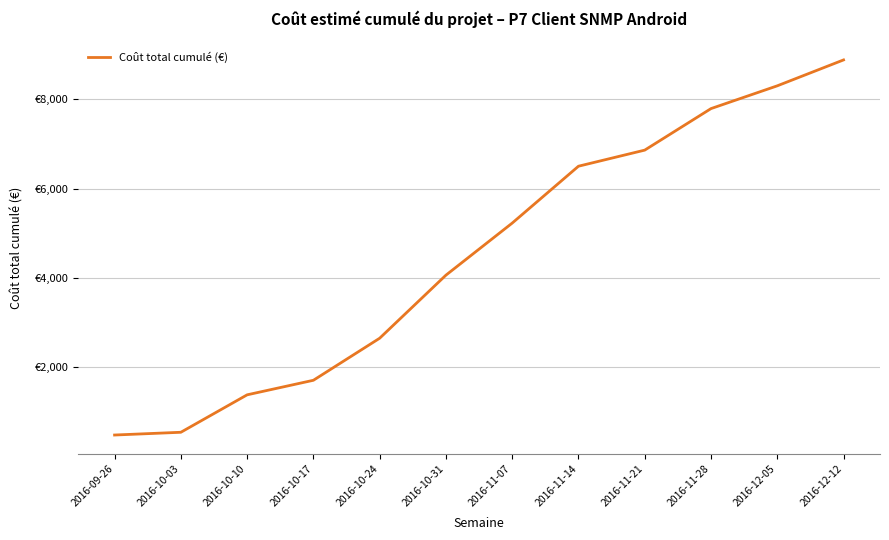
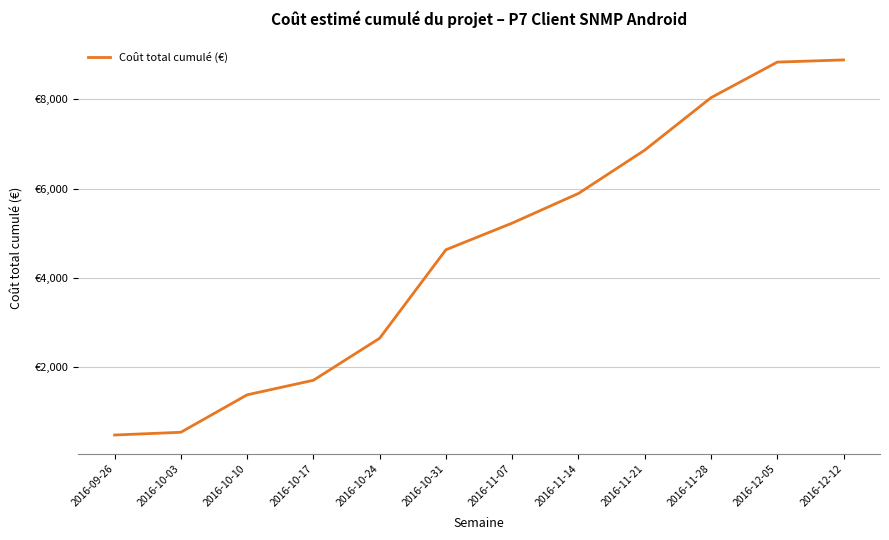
  {
    "2016-09-26": "€500",
    "2016-10-03": "€500",
    "2016-10-10": "€1,400",
    "2016-10-17": "€1,700",
    "2016-10-24": "€2,600",
-   "2016-10-31": "€4,100",
+   "2016-10-31": "€4,600",
    "2016-11-07": "€5,200",
-   "2016-11-14": "€6,500",
+   "2016-11-14": "€5,900",
    "2016-11-21": "€6,900",
-   "2016-11-28": "€7,800",
-   "2016-12-05": "€8,300",
+   "2016-11-28": "€8,000",
+   "2016-12-05": "€8,800",
    "2016-12-12": "€8,900"
  }
